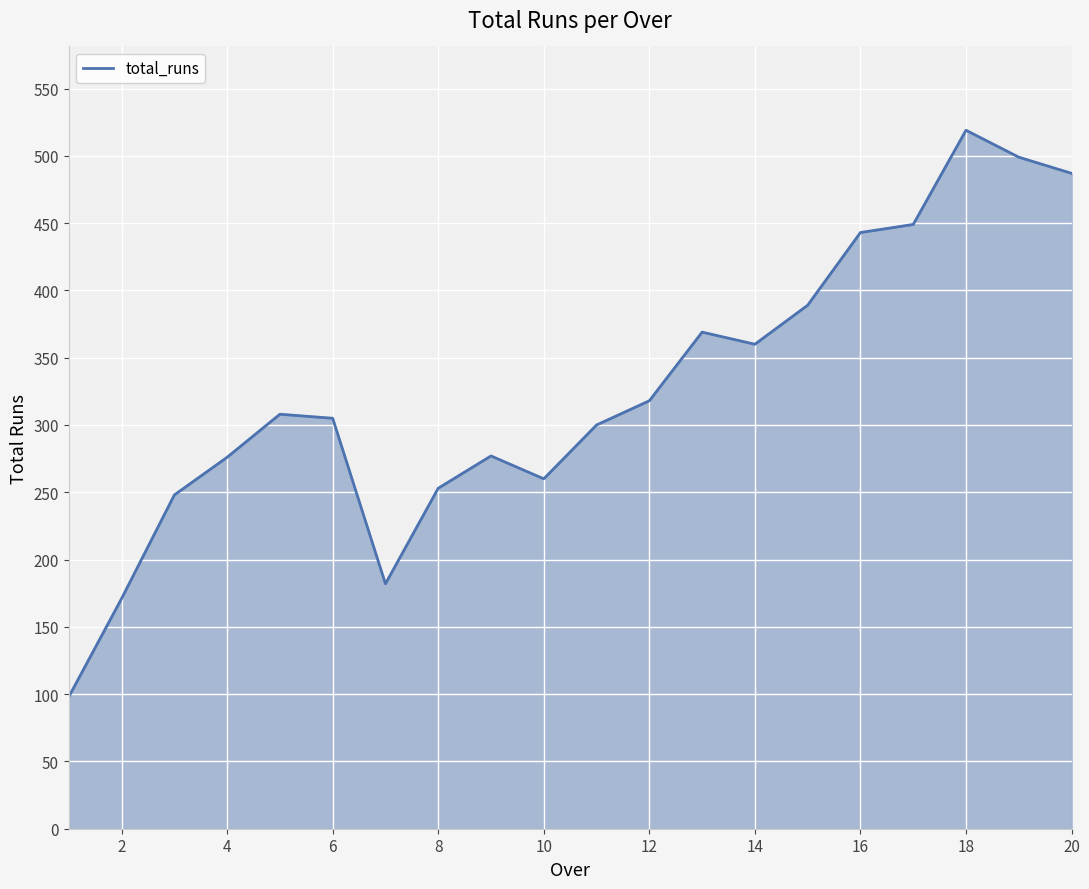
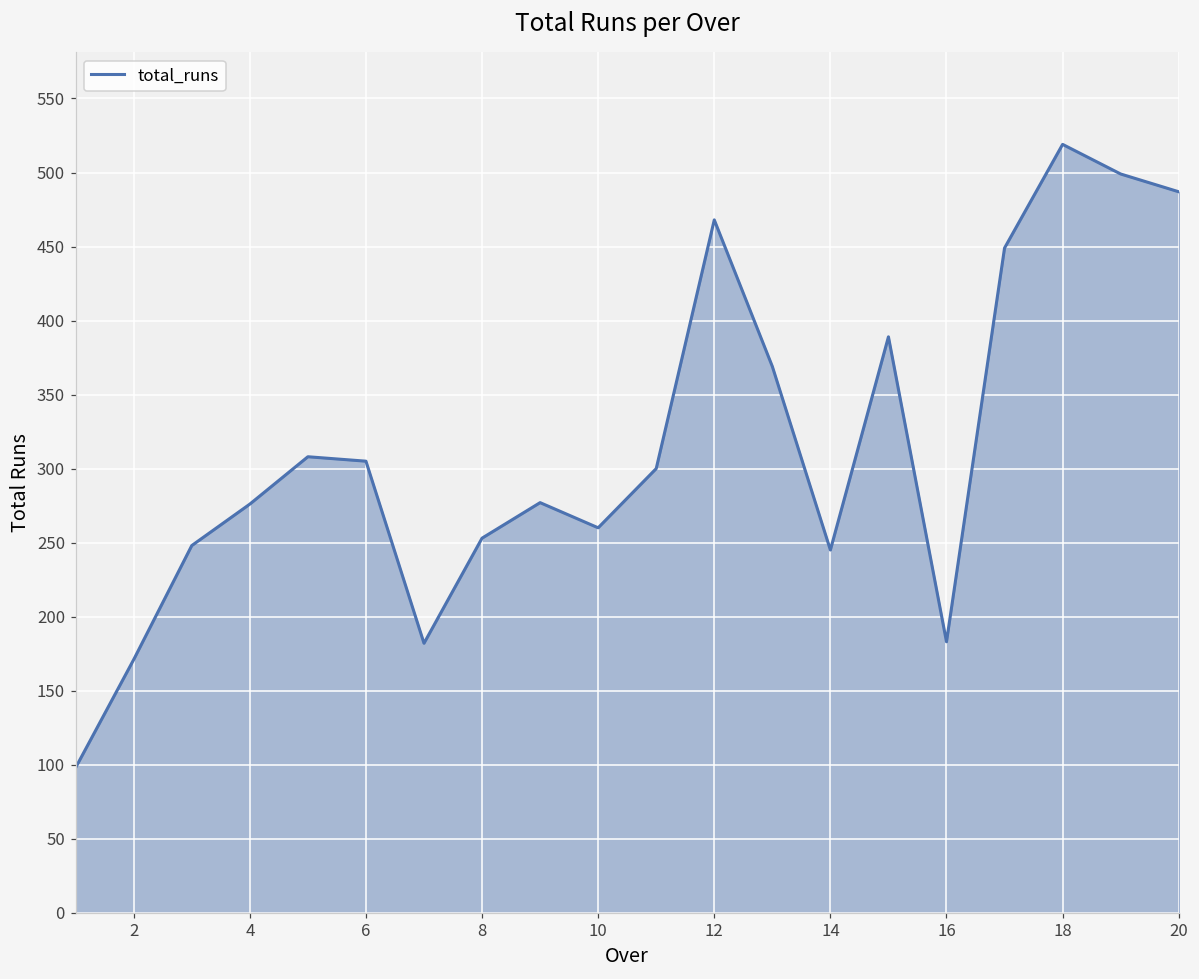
  {
    "2": 171,
    "4": 276,
    "6": 305,
    "8": 253,
    "10": 260,
-   "12": 318,
-   "14": 360,
-   "16": 443,
+   "12": 468,
+   "14": 245,
+   "16": 183,
    "18": 519,
    "20": 487
  }
